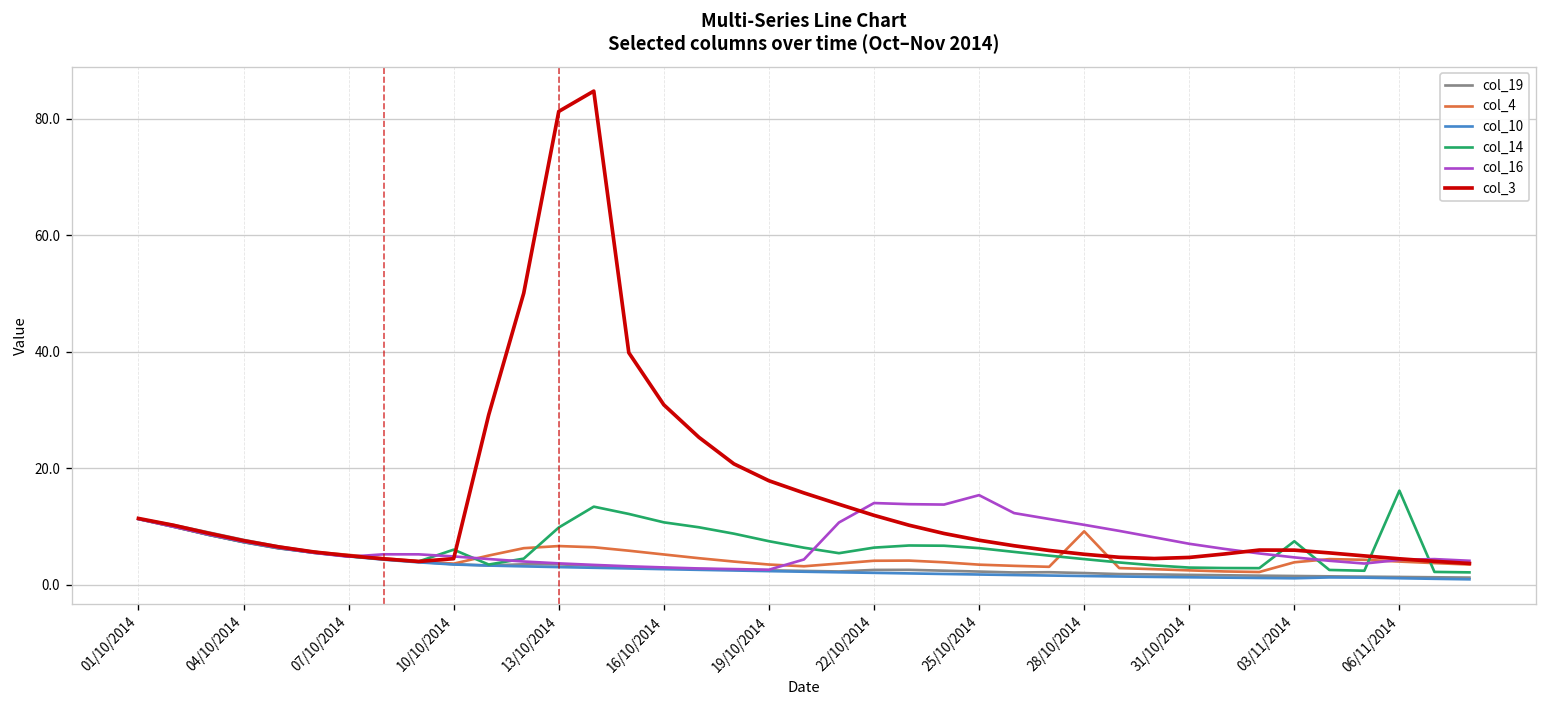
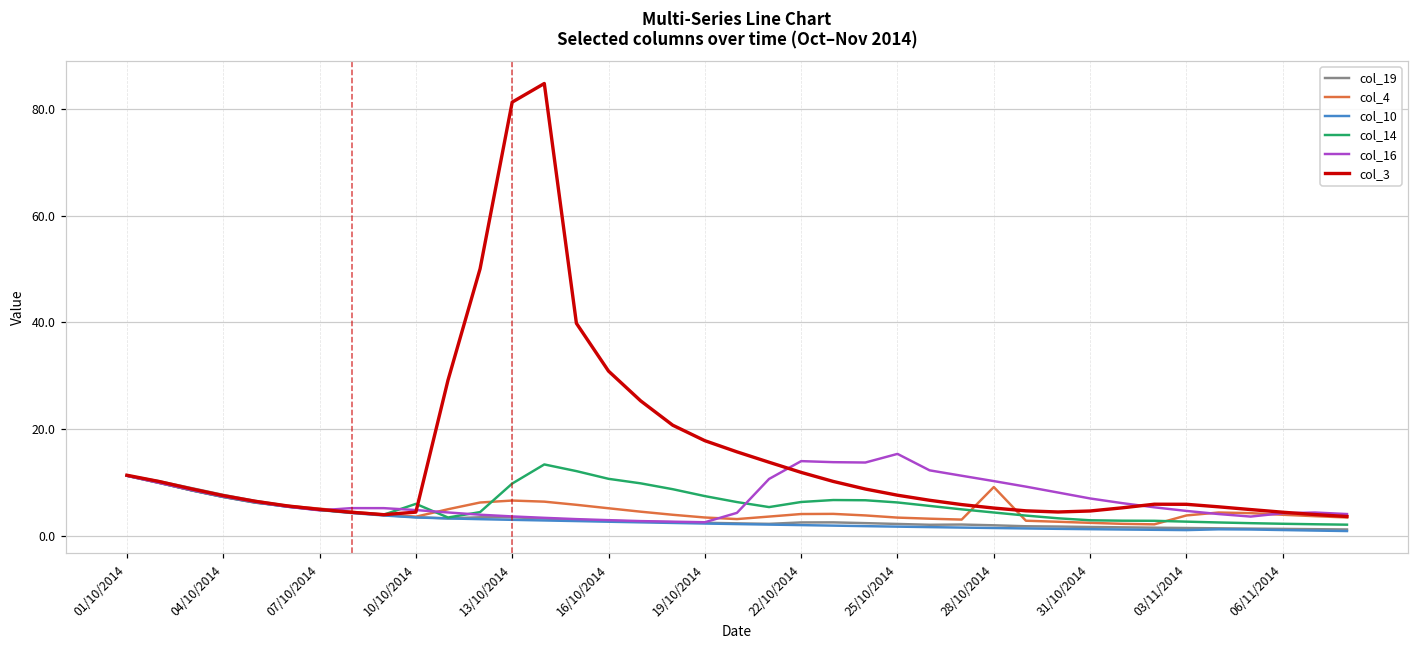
  {
    "col_4": {
      "13/10/2014": 7,
      "16/10/2014": 5,
      "19/10/2014": 3,
      "22/10/2014": 4,
      "25/10/2014": 3,
      "28/10/2014": 9,
      "03/11/2014": 4
    },
    "col_14": {
      "10/10/2014": 6,
      "13/10/2014": 10,
      "16/10/2014": 11,
      "19/10/2014": 7,
      "22/10/2014": 6,
      "25/10/2014": 6,
      "28/10/2014": 4,
-     "03/11/2014": 7,
-     "06/11/2014": 16
+     "03/11/2014": 3,
+     "06/11/2014": 2
    },
    "col_16": {
      "22/10/2014": 14,
      "25/10/2014": 15,
      "28/10/2014": 10,
      "31/10/2014": 7,
      "03/11/2014": 5
    },
    "col_3": {
      "13/10/2014": 81,
      "16/10/2014": 31,
      "19/10/2014": 18,
      "22/10/2014": 12,
      "25/10/2014": 8,
      "28/10/2014": 5,
      "31/10/2014": 5,
      "03/11/2014": 6
    }
  }
